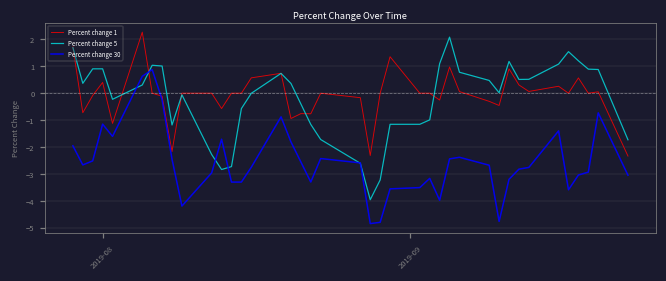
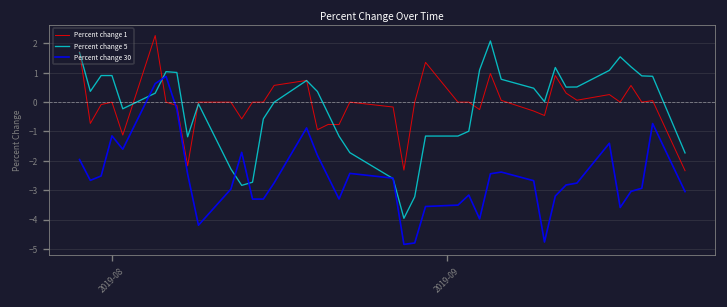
  {
    "Percent change 1": {
-     "2019-08": 0.4
+     "2019-08": 0.0
    },
    "Percent change 5": {
      "2019-08": 0.9
    },
    "Percent change 30": {
      "2019-08": -1.1
    }
  }
